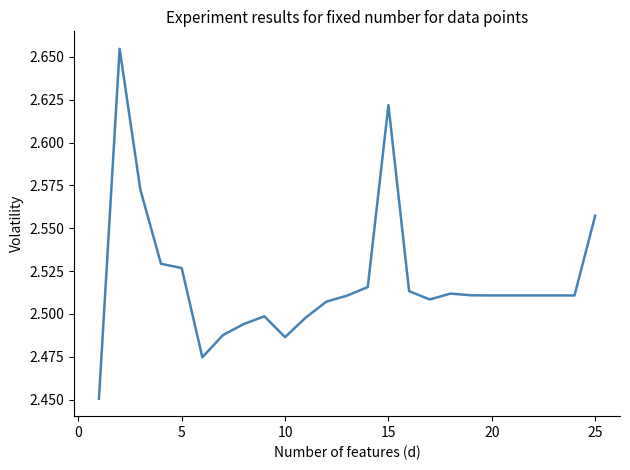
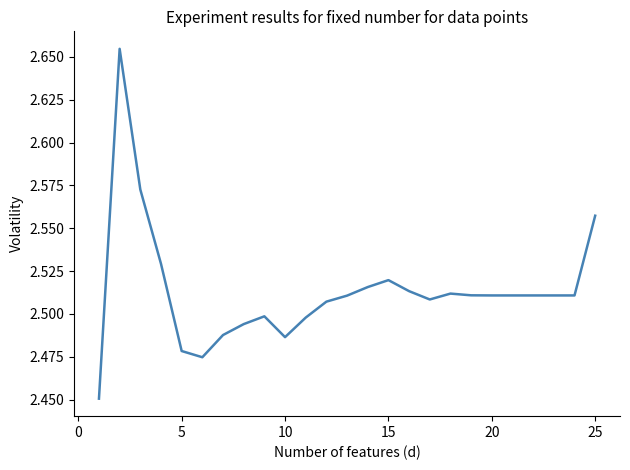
  {
-   "5": 2.527,
+   "5": 2.478,
    "10": 2.486,
-   "15": 2.622,
+   "15": 2.520,
    "20": 2.511,
    "25": 2.557
  }
